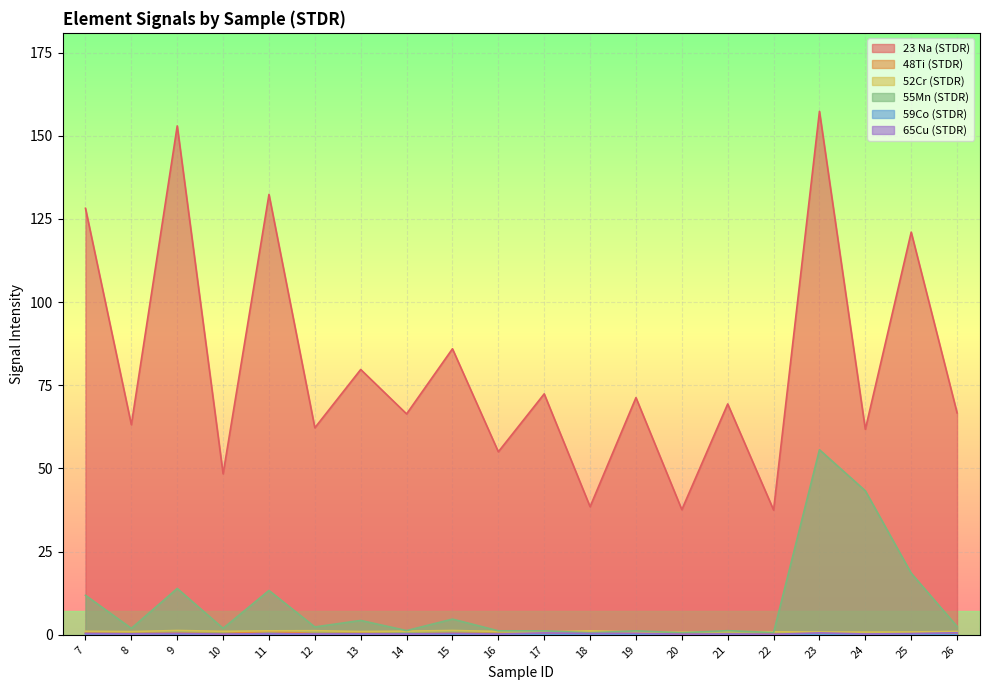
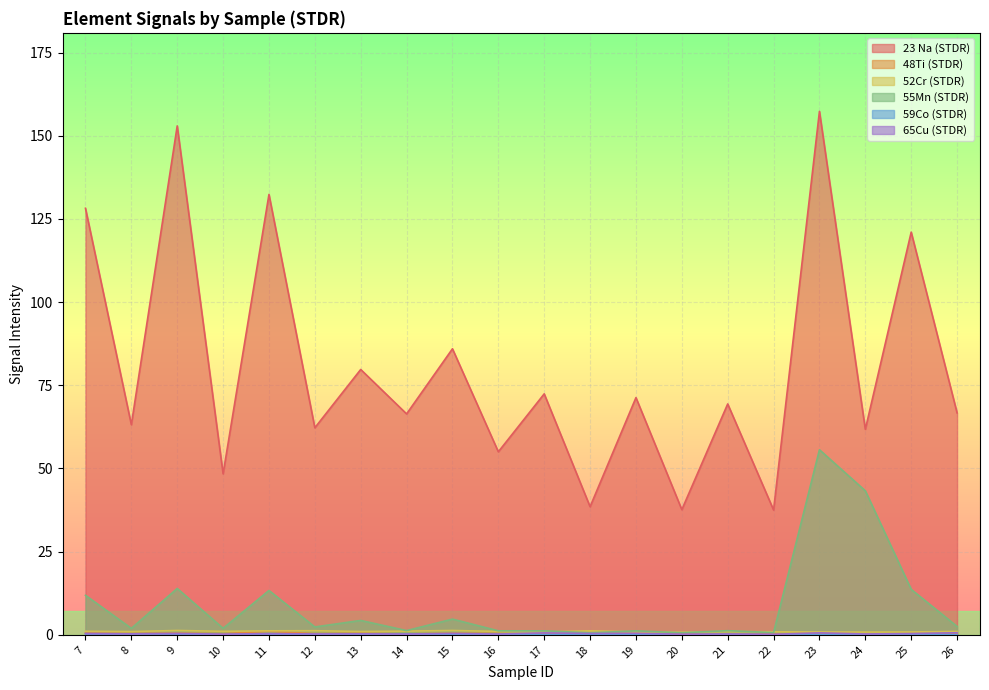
  {
    "55Mn (STDR)": {
      "7": 12,
      "9": 14,
      "11": 13,
      "23": 56,
      "24": 43,
-     "25": 19
+     "25": 14
    }
  }
